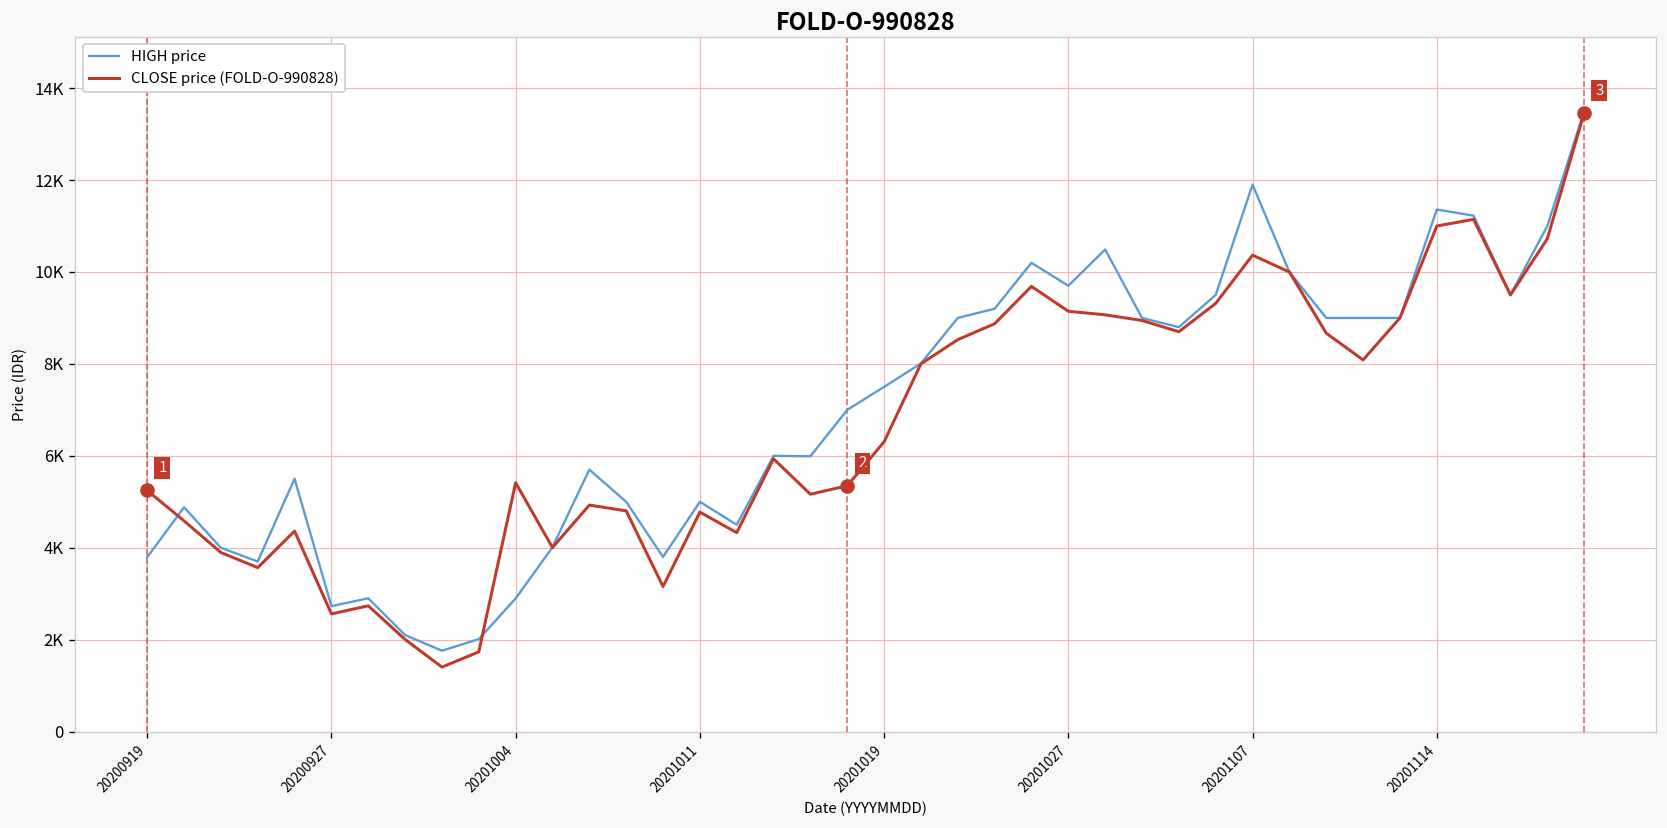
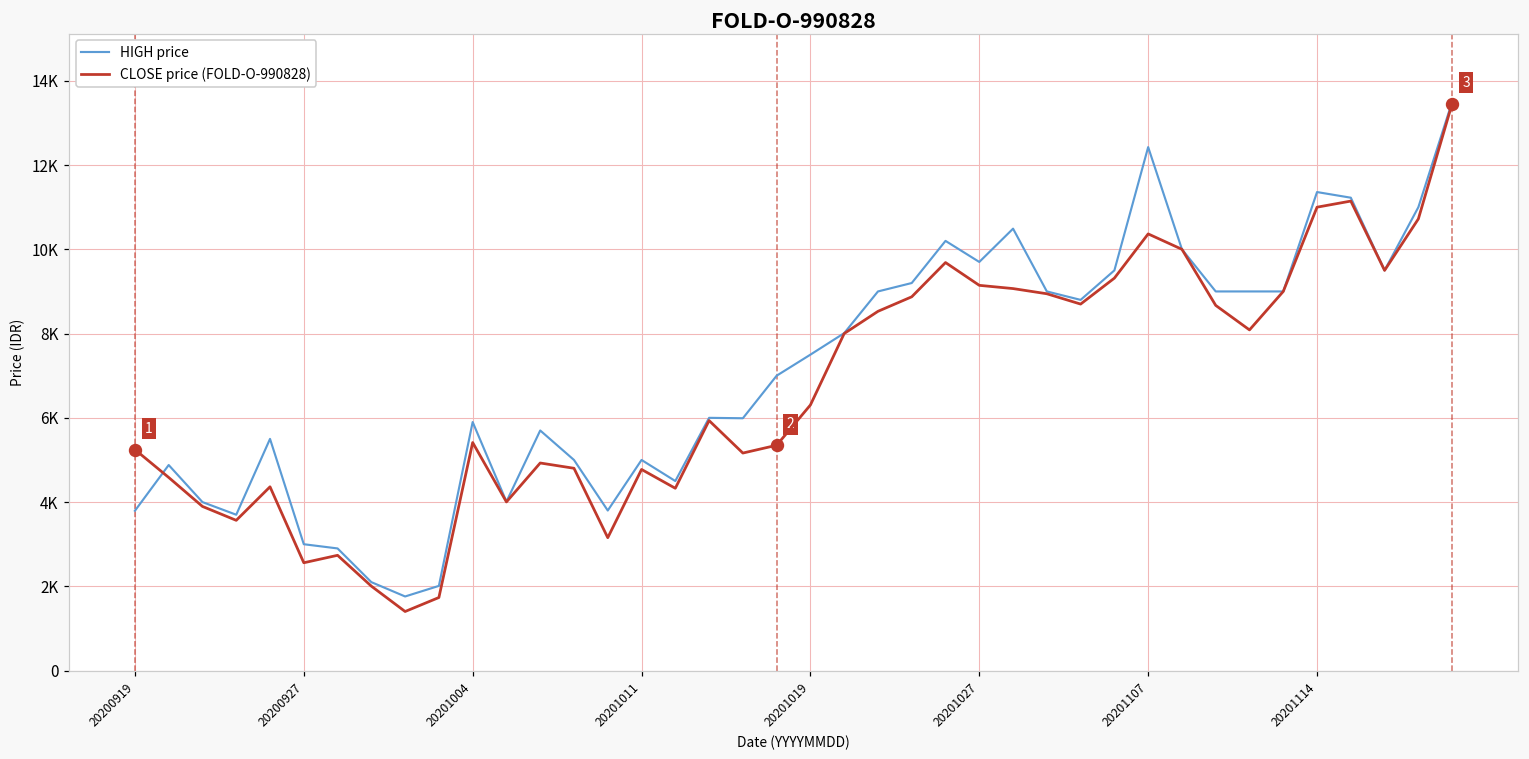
  {
    "HIGH price": {
      "20200919": 3800,
-     "20200927": 2700,
-     "20201004": 2900,
+     "20200927": 3000,
+     "20201004": 5900,
      "20201011": 5000,
      "20201019": 7500,
      "20201027": 9700,
-     "20201107": 11900,
+     "20201107": 12400,
      "20201114": 11400
    }
  }
